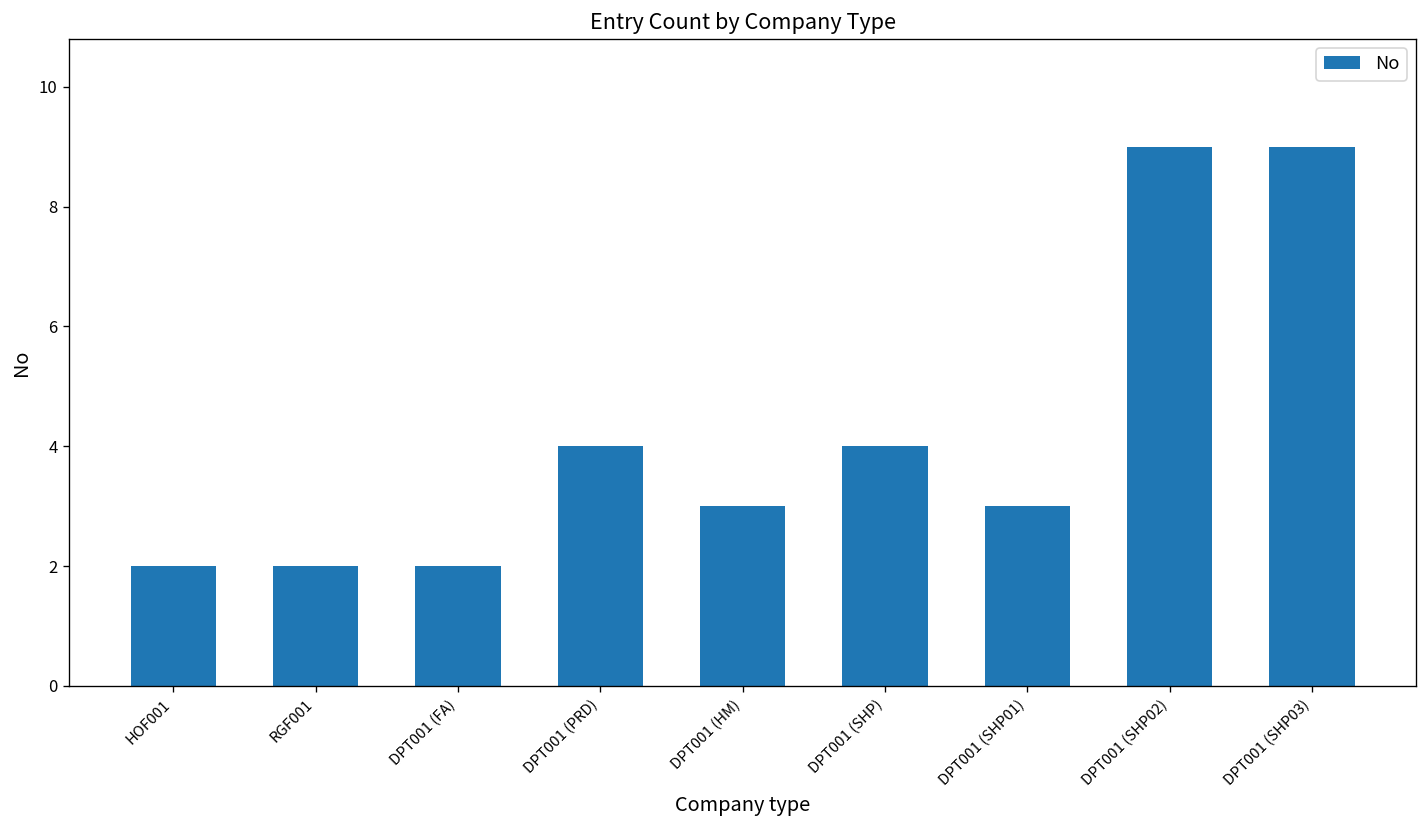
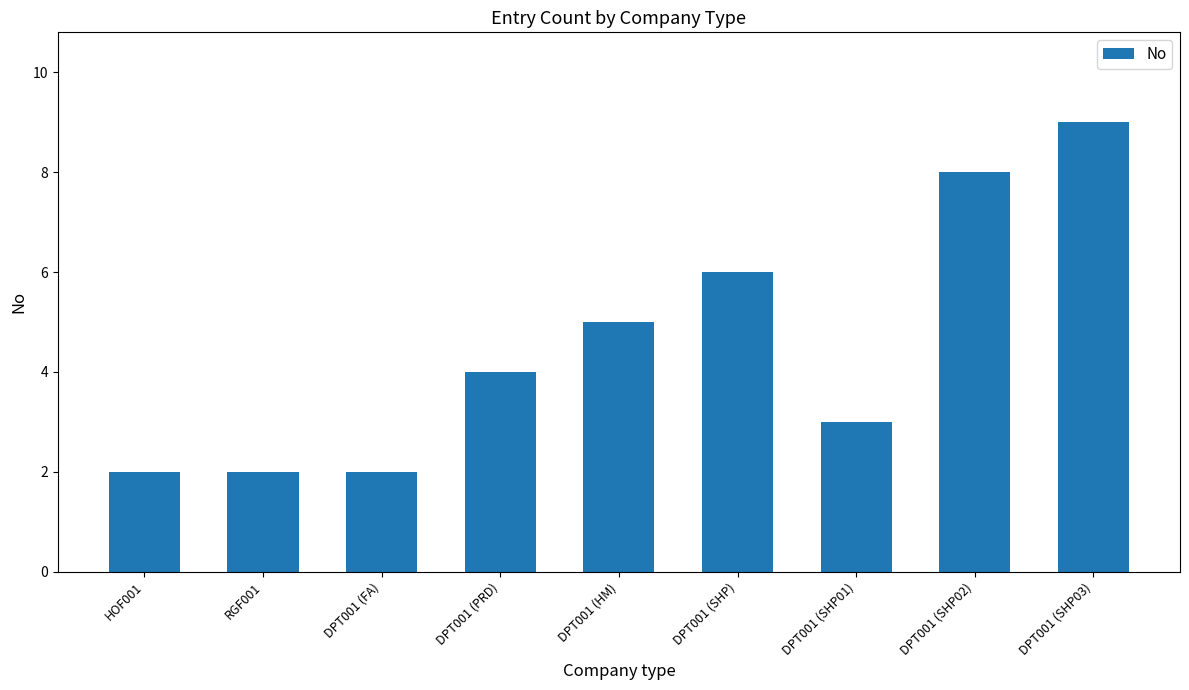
  {
    "HOF001": 2,
    "RGF001": 2,
    "DPT001 (FA)": 2,
    "DPT001 (PRD)": 4,
-   "DPT001 (HM)": 3,
-   "DPT001 (SHP)": 4,
+   "DPT001 (HM)": 5,
+   "DPT001 (SHP)": 6,
    "DPT001 (SHP01)": 3,
-   "DPT001 (SHP02)": 9,
+   "DPT001 (SHP02)": 8,
    "DPT001 (SHP03)": 9
  }
